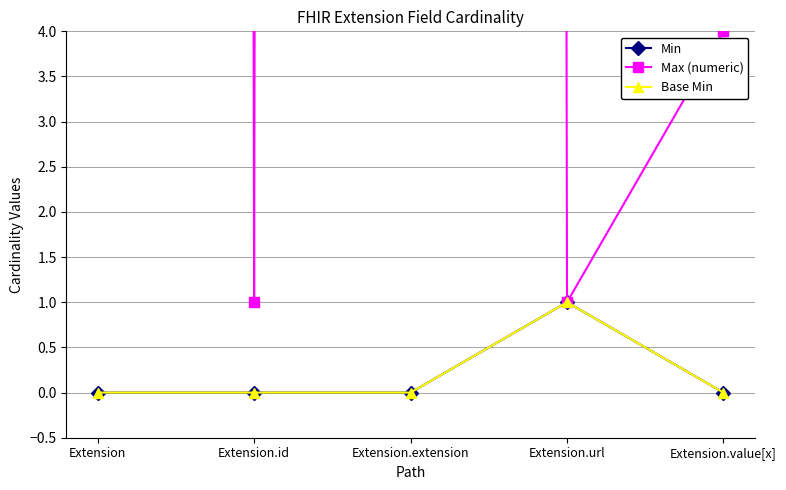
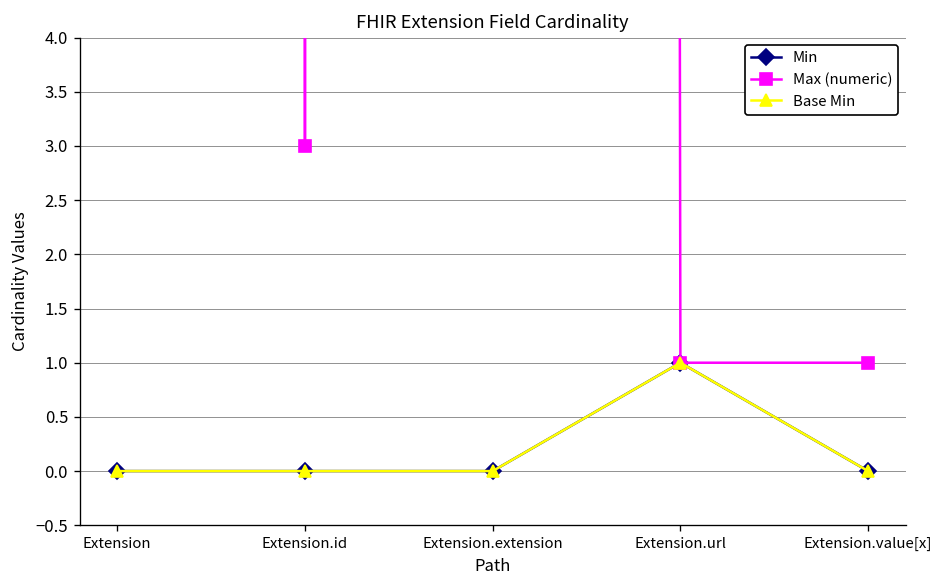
  {
    "Base Min": {
      "Extension": 0,
      "Extension.id": 0,
      "Extension.extension": 0,
      "Extension.value[x]": 0
    },
    "Max (numeric)": {
-     "Extension.id": 1,
-     "Extension.value[x]": 4
+     "Extension.id": 3,
+     "Extension.value[x]": 1
    }
  }
